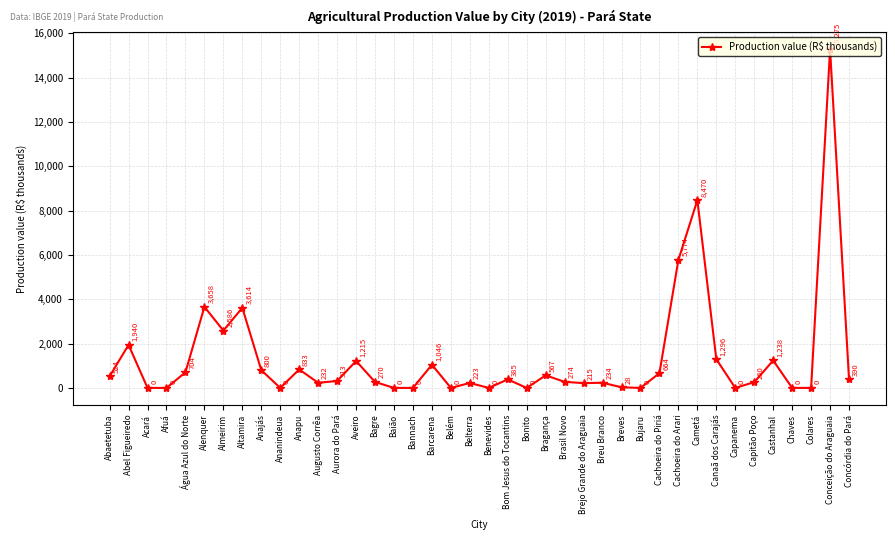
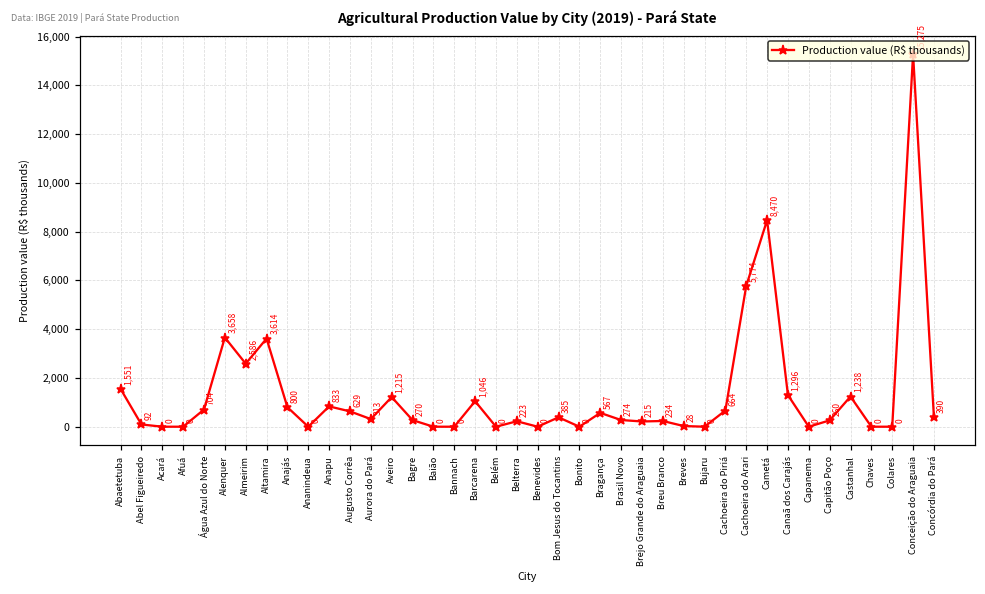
  {
-   "Abaetetuba": "524",
-   "Abel Figueiredo": "1,940",
+   "Abaetetuba": "1,551",
+   "Abel Figueiredo": "92",
    "Acará": "0",
    "Afuá": "0",
    "Água Azul do Norte": "704",
    "Alenquer": "3,658",
    "Almeirim": "2,586",
    "Altamira": "3,614",
    "Anajás": "800",
    "Ananindeua": "0",
    "Anapu": "833",
-   "Augusto Corrêa": "232",
+   "Augusto Corrêa": "629",
    "Aurora do Pará": "313",
    "Aveiro": "1,215",
    "Bagre": "270",
    "Baião": "0",
    "Bannach": "0",
    "Barcarena": "1,046",
    "Belém": "0",
    "Belterra": "223",
    "Benevides": "0",
    "Bom Jesus do Tocantins": "385",
    "Bonito": "0",
    "Bragança": "567",
    "Brasil Novo": "274",
    "Brejo Grande do Araguaia": "215",
    "Breu Branco": "234",
    "Breves": "28",
    "Bujaru": "0",
    "Cachoeira do Piriá": "664",
    "Cachoeira do Arari": "5,774",
    "Cametá": "8,470",
    "Canaã dos Carajás": "1,296",
    "Capanema": "0",
    "Capitão Poço": "260",
    "Castanhal": "1,238",
    "Chaves": "0",
    "Colares": "0",
    "Concórdia do Pará": "390"
  }
